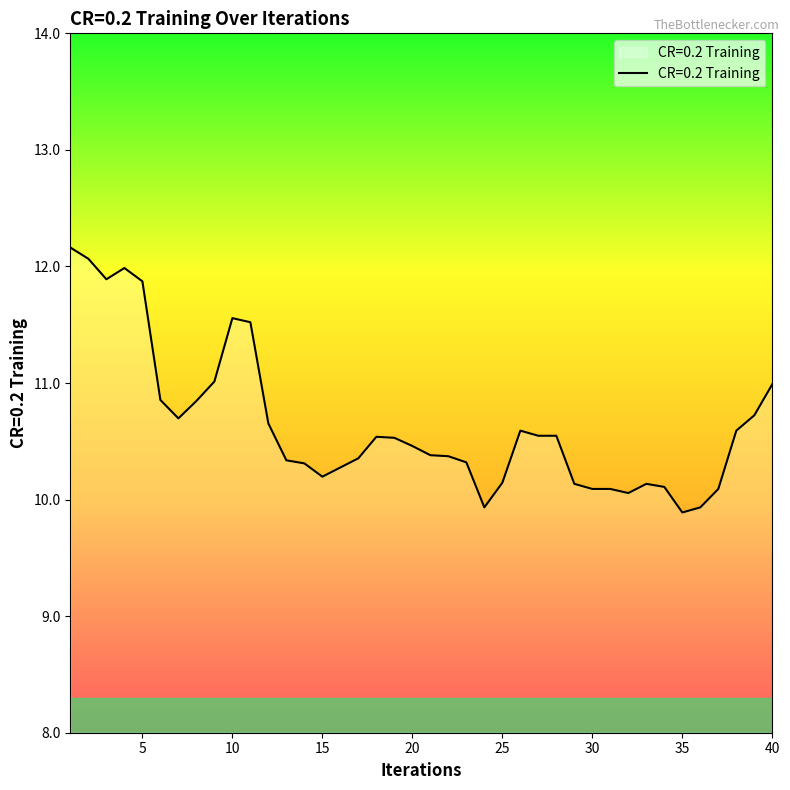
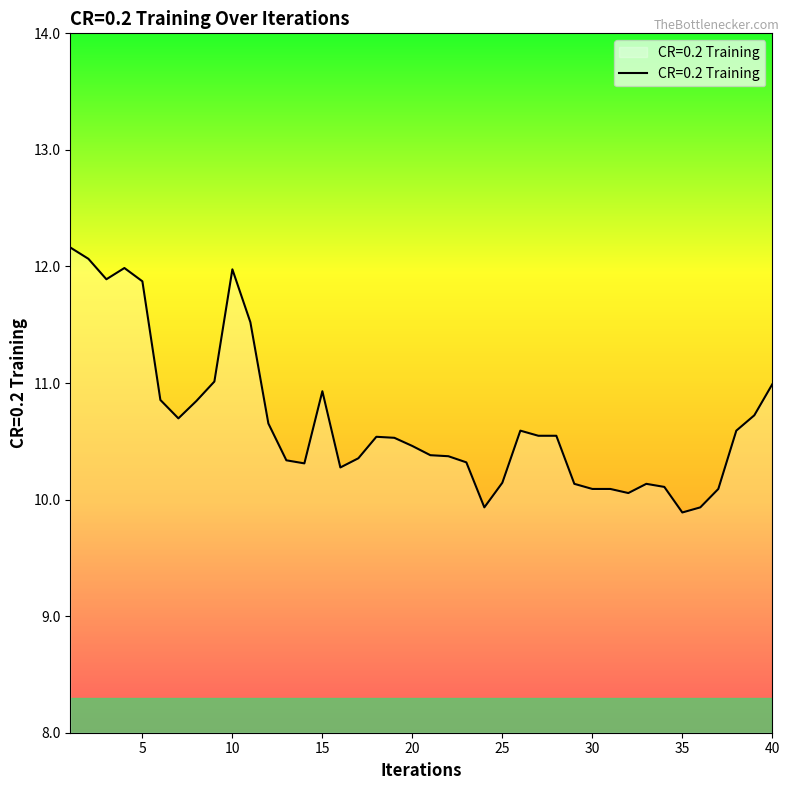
  {
    "5": 11.87,
-   "10": 11.56,
-   "15": 10.20,
+   "10": 11.98,
+   "15": 10.93,
    "20": 10.46,
    "25": 10.14,
    "30": 10.09,
    "35": 9.89,
    "40": 10.99
  }
